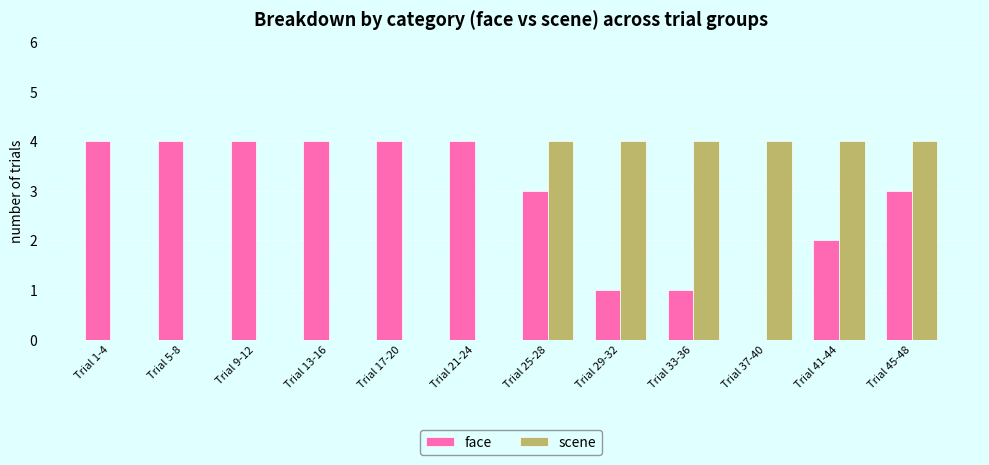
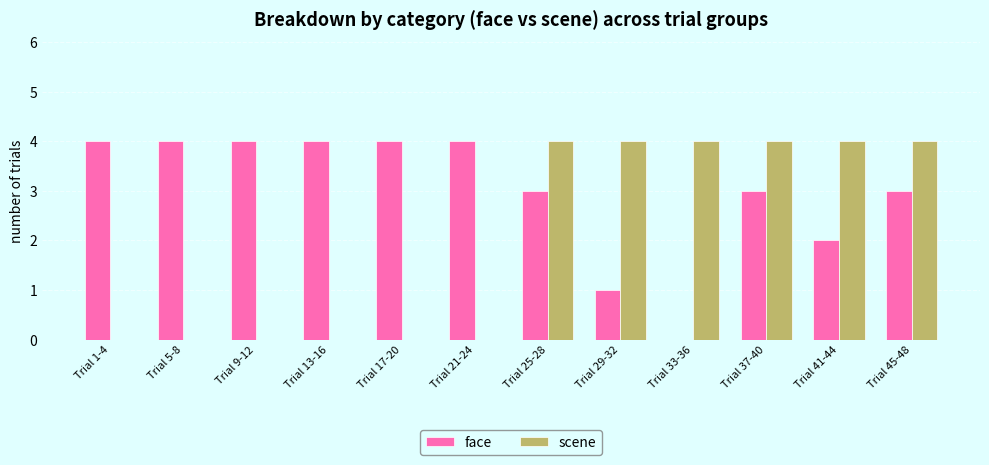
  {
    "face": {
      "Trial 1-4": 4,
      "Trial 5-8": 4,
      "Trial 9-12": 4,
      "Trial 13-16": 4,
      "Trial 17-20": 4,
      "Trial 21-24": 4,
      "Trial 25-28": 3,
      "Trial 29-32": 1,
-     "Trial 33-36": 1,
-     "Trial 37-40": 0,
+     "Trial 33-36": 0,
+     "Trial 37-40": 3,
      "Trial 41-44": 2,
      "Trial 45-48": 3
    },
    "scene": {
      "Trial 1-4": 0,
      "Trial 5-8": 0,
      "Trial 9-12": 0,
      "Trial 13-16": 0,
      "Trial 17-20": 0,
      "Trial 21-24": 0,
      "Trial 25-28": 4,
      "Trial 29-32": 4,
      "Trial 33-36": 4,
      "Trial 37-40": 4,
      "Trial 41-44": 4,
      "Trial 45-48": 4
    }
  }
